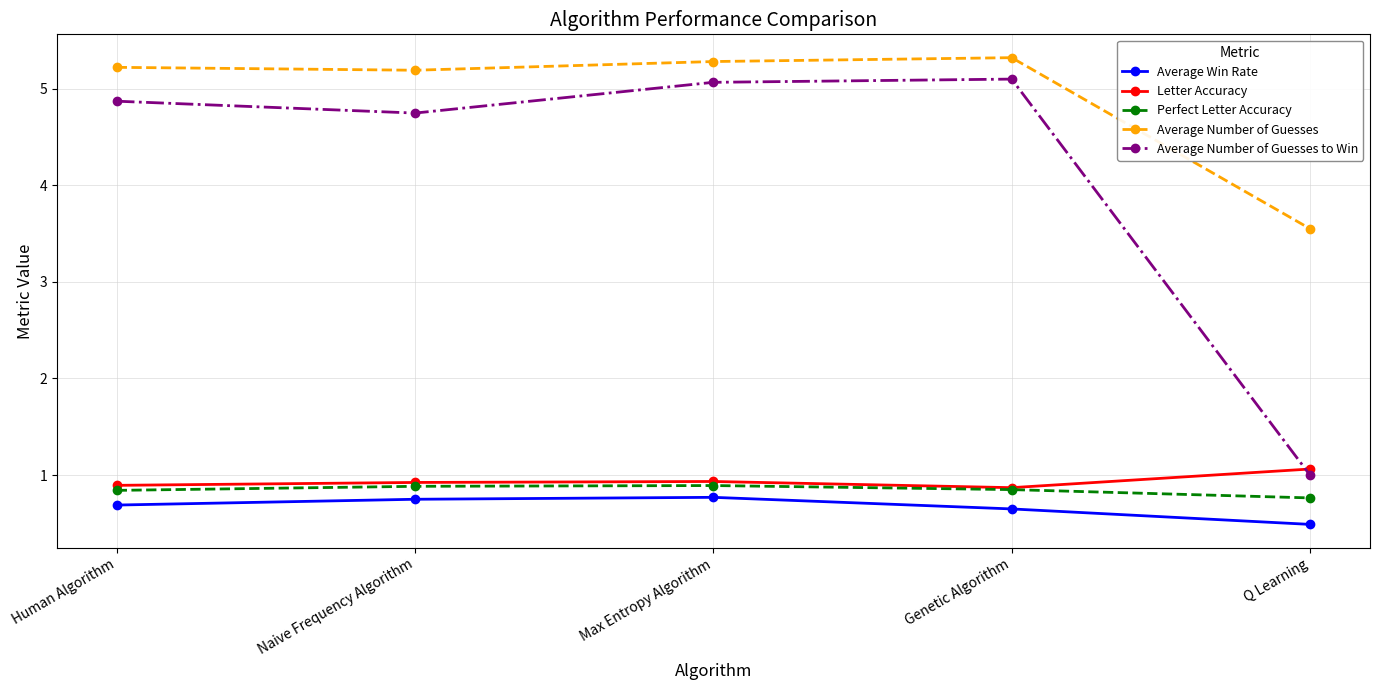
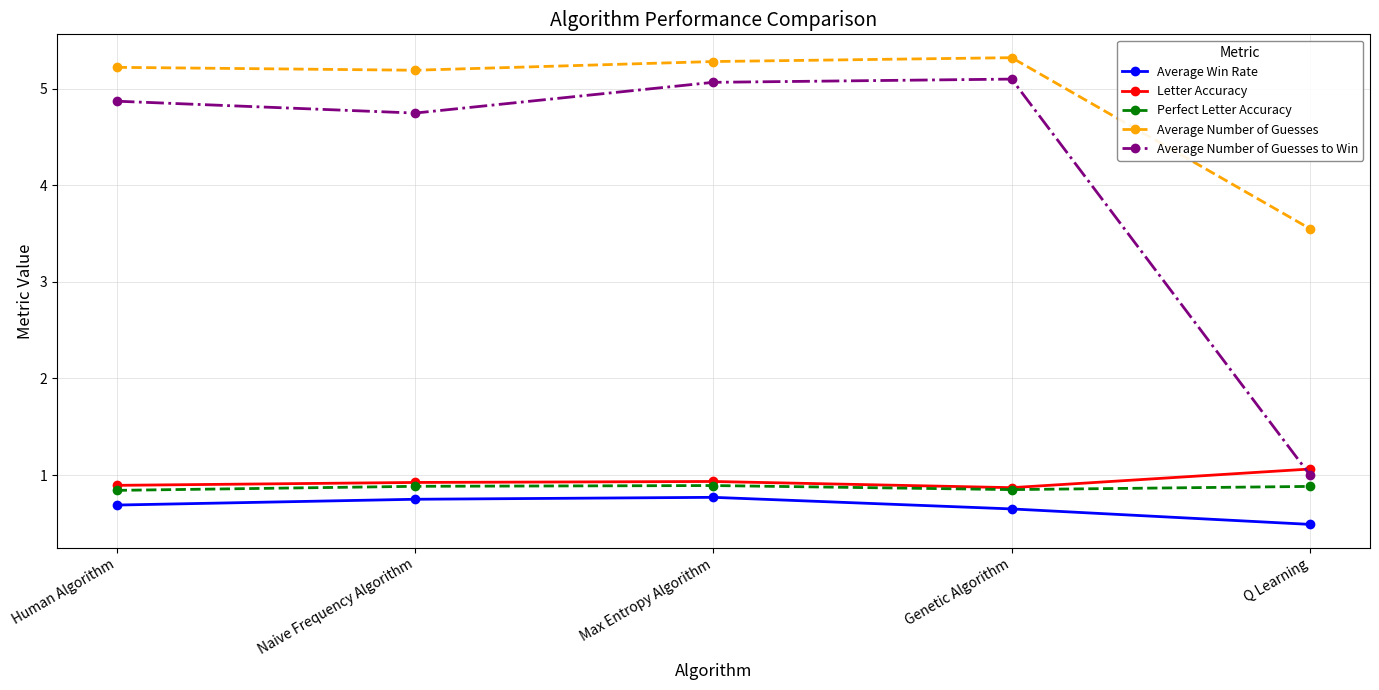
  {
    "Average Win Rate": {
      "Human Algorithm": 0.7,
      "Naive Frequency Algorithm": 0.8,
      "Max Entropy Algorithm": 0.8,
      "Genetic Algorithm": 0.7,
      "Q Learning": 0.5
    },
    "Letter Accuracy": {
      "Human Algorithm": 0.9,
      "Naive Frequency Algorithm": 0.9,
      "Max Entropy Algorithm": 0.9,
      "Q Learning": 1.1
    },
    "Perfect Letter Accuracy": {
      "Human Algorithm": 0.8,
      "Naive Frequency Algorithm": 0.9,
      "Max Entropy Algorithm": 0.9,
-     "Q Learning": 0.8
+     "Q Learning": 0.9
    },
    "Average Number of Guesses": {
      "Human Algorithm": 5.2,
      "Naive Frequency Algorithm": 5.2,
      "Max Entropy Algorithm": 5.3,
      "Genetic Algorithm": 5.3,
      "Q Learning": 3.6
    },
    "Average Number of Guesses to Win": {
      "Human Algorithm": 4.9,
      "Naive Frequency Algorithm": 4.7,
      "Max Entropy Algorithm": 5.1,
      "Genetic Algorithm": 5.1,
      "Q Learning": 1.0
    }
  }
